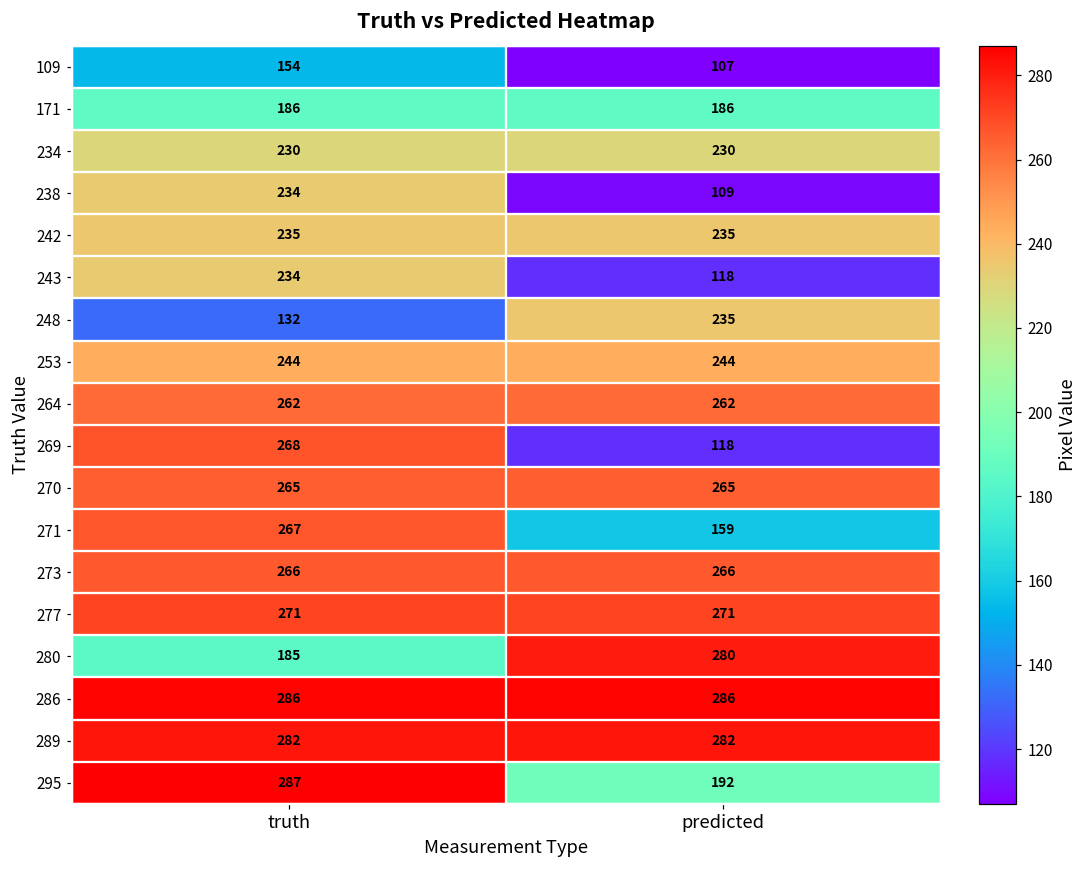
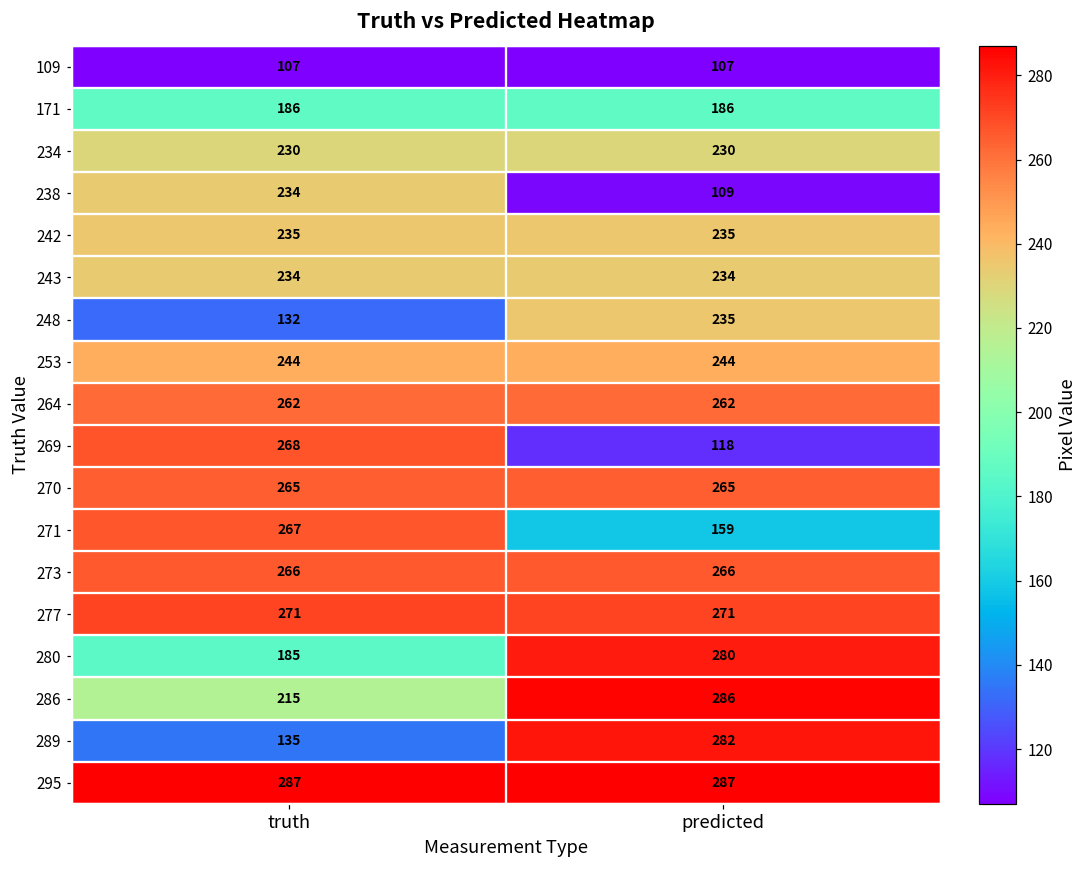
  {
    "109": {
-     "truth": 154,
+     "truth": 107,
      "predicted": 107
    },
    "171": {
      "truth": 186,
      "predicted": 186
    },
    "234": {
      "truth": 230,
      "predicted": 230
    },
    "238": {
      "truth": 234,
      "predicted": 109
    },
    "242": {
      "truth": 235,
      "predicted": 235
    },
    "243": {
      "truth": 234,
-     "predicted": 118
+     "predicted": 234
    },
    "248": {
      "truth": 132,
      "predicted": 235
    },
    "253": {
      "truth": 244,
      "predicted": 244
    },
    "264": {
      "truth": 262,
      "predicted": 262
    },
    "269": {
      "truth": 268,
      "predicted": 118
    },
    "270": {
      "truth": 265,
      "predicted": 265
    },
    "271": {
      "truth": 267,
      "predicted": 159
    },
    "273": {
      "truth": 266,
      "predicted": 266
    },
    "277": {
      "truth": 271,
      "predicted": 271
    },
    "280": {
      "truth": 185,
      "predicted": 280
    },
    "286": {
-     "truth": 286,
+     "truth": 215,
      "predicted": 286
    },
    "289": {
-     "truth": 282,
+     "truth": 135,
      "predicted": 282
    },
    "295": {
      "truth": 287,
-     "predicted": 192
+     "predicted": 287
    }
  }
